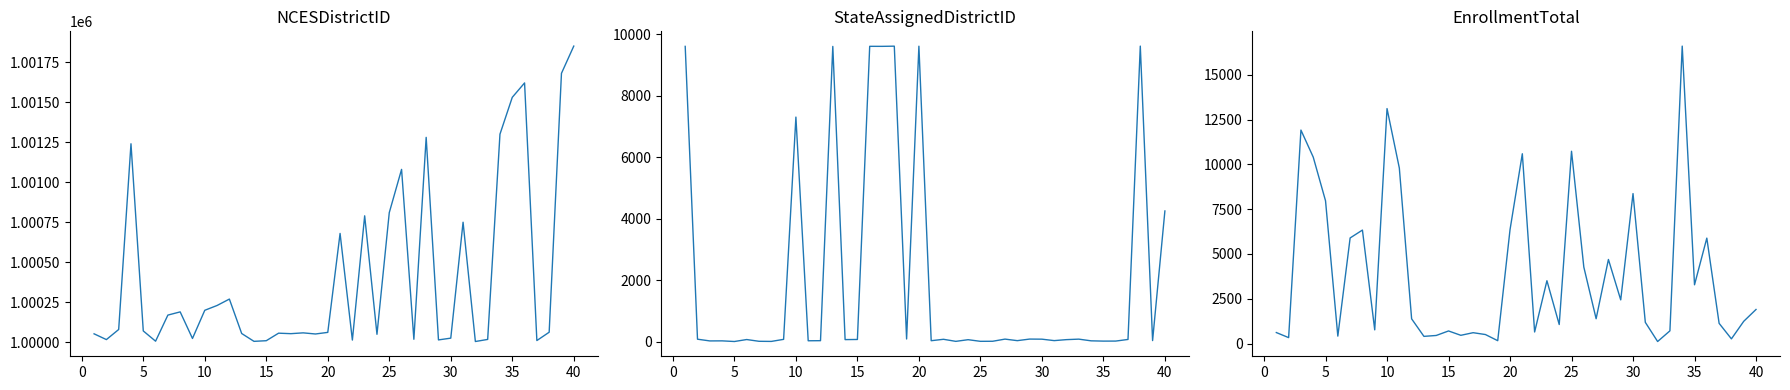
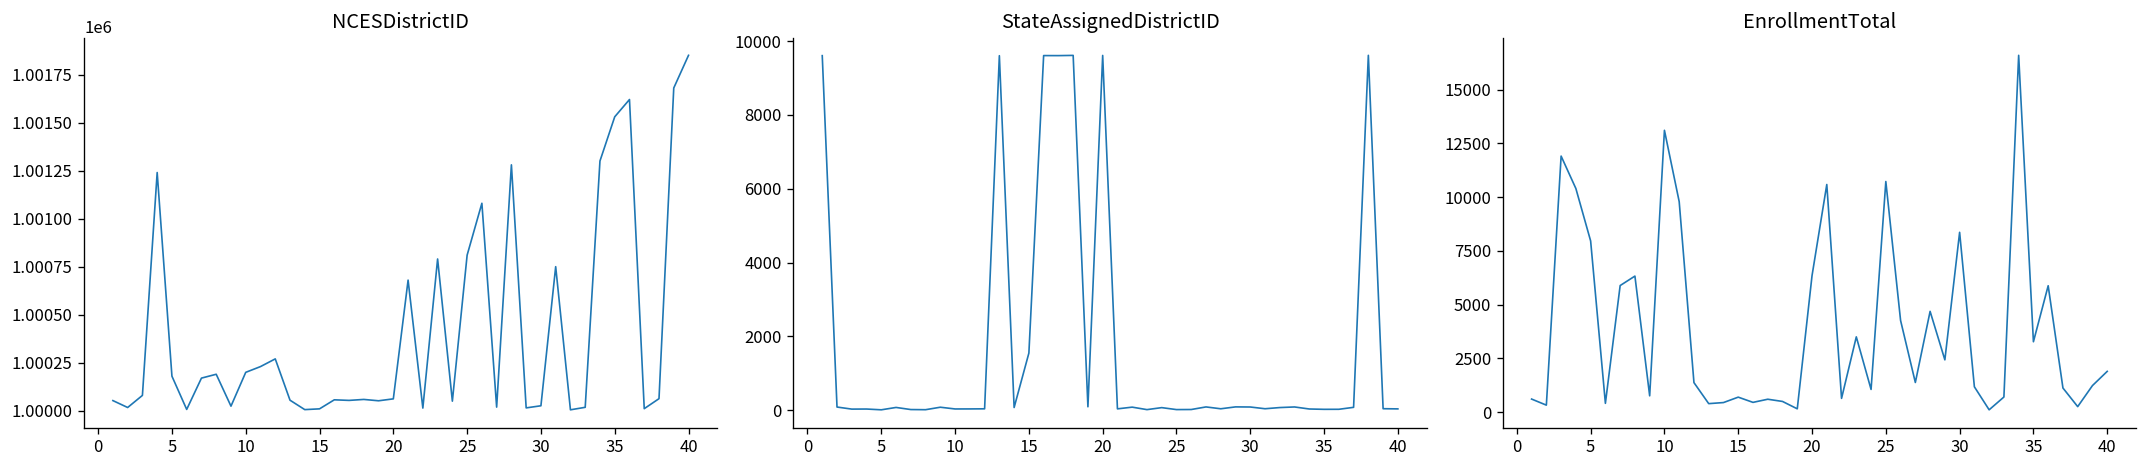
  {
    "NCESDistrictID": {
-     "5": 1000070,
+     "5": 1000180,
      "10": 1000200,
      "15": 1000010,
      "20": 1000060,
      "25": 1000810,
      "30": 1000030,
      "35": 1001530,
      "40": 1001850
    },
    "StateAssignedDistrictID": {
      "5": 0,
-     "10": 7300,
-     "15": 100,
+     "10": 0,
+     "15": 1500,
      "20": 9600,
      "25": 0,
      "30": 100,
      "35": 0,
-     "40": 4300
+     "40": 0
    },
    "EnrollmentTotal": {
      "5": 8000,
      "10": 13100,
      "15": 700,
      "20": 6400,
      "25": 10700,
      "30": 8400,
      "35": 3300,
      "40": 1900
    }
  }
